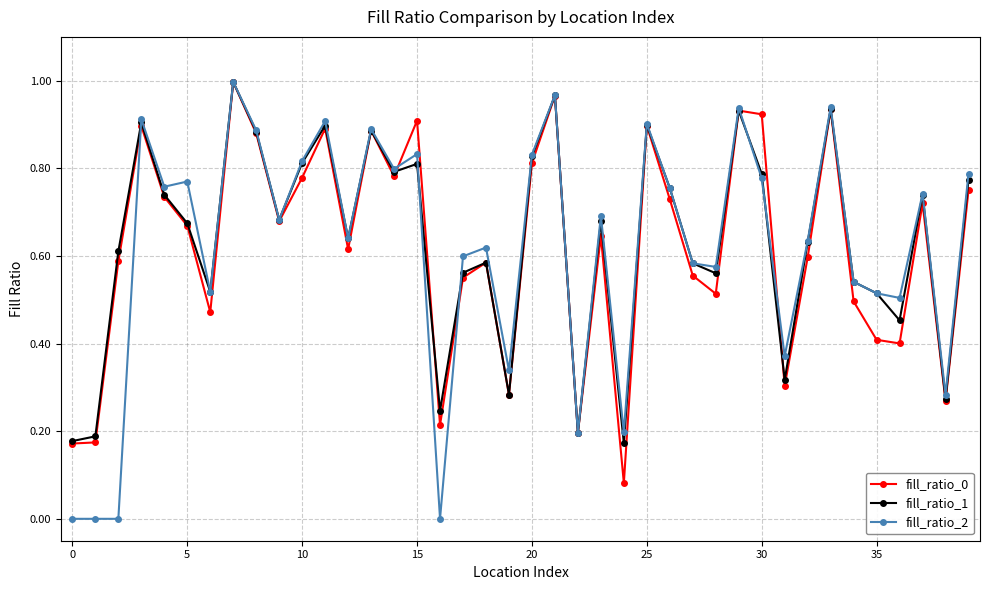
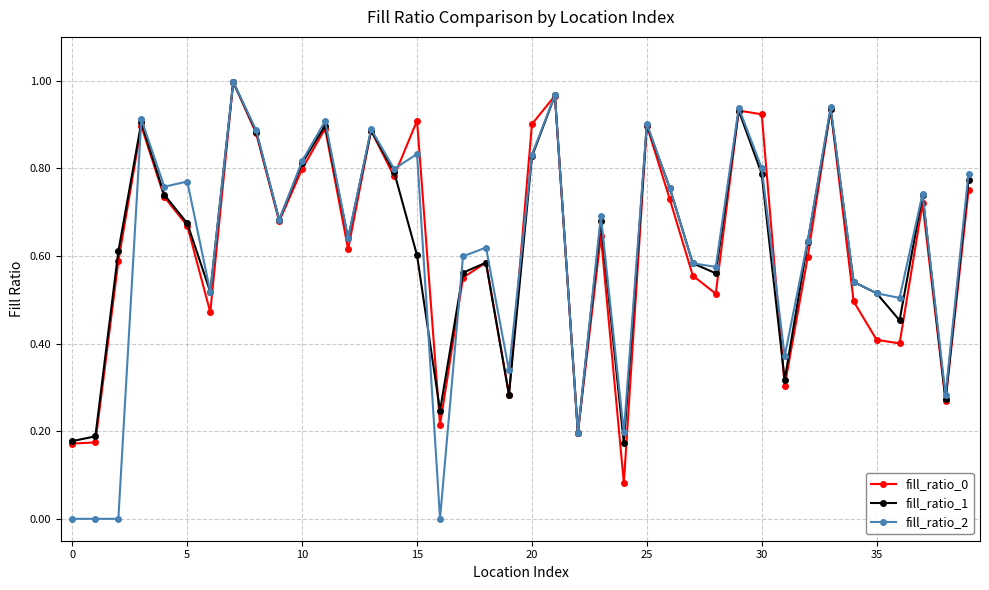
  {
    "fill_ratio_0": {
-     "10": 0.78,
+     "10": 0.80,
      "15": 0.91,
-     "20": 0.81,
+     "20": 0.90,
      "30": 0.92,
      "35": 0.41
    },
    "fill_ratio_1": {
-     "15": 0.81,
+     "15": 0.60,
      "30": 0.79
    },
    "fill_ratio_2": {
      "0": 0.00,
      "5": 0.77,
      "15": 0.83,
-     "30": 0.78
+     "30": 0.80
    }
  }
